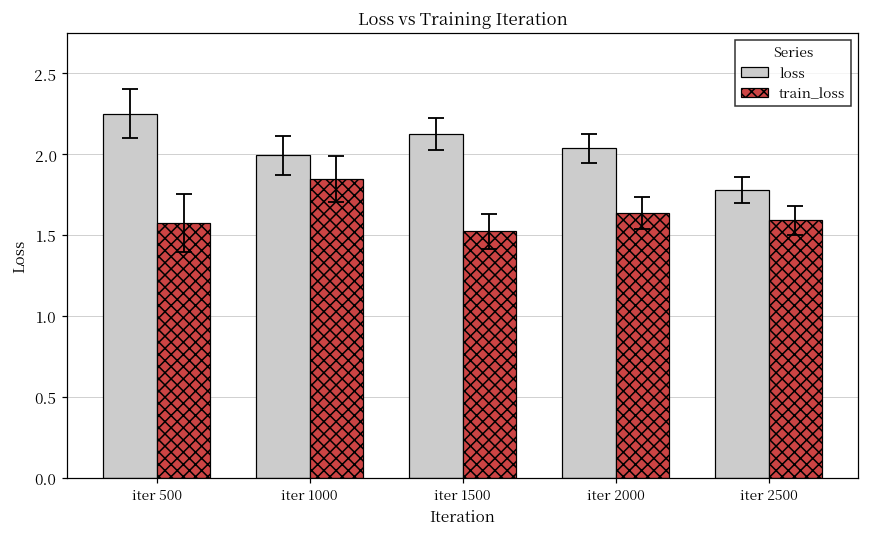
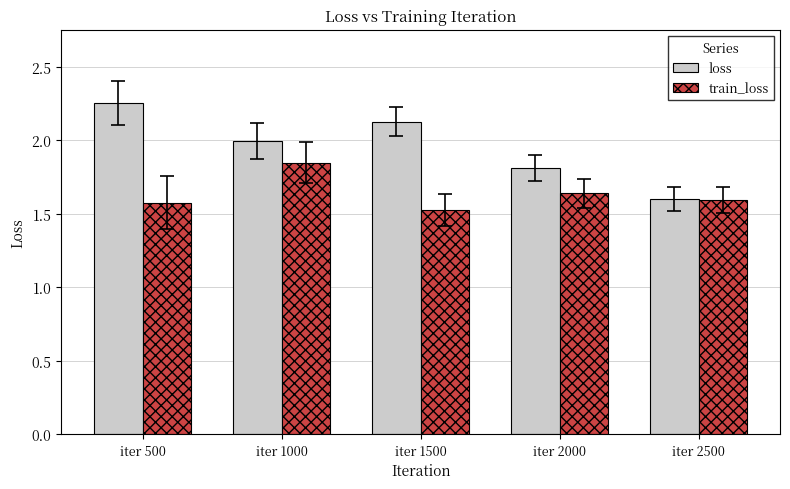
  {
    "loss": {
      "iter 500": 2.25,
      "iter 1000": 1.99,
      "iter 1500": 2.13,
-     "iter 2000": 2.04,
-     "iter 2500": 1.78
+     "iter 2000": 1.81,
+     "iter 2500": 1.60
    },
    "train_loss": {
      "iter 500": 1.58,
      "iter 1000": 1.85,
      "iter 1500": 1.52,
      "iter 2000": 1.64,
      "iter 2500": 1.59
    }
  }
